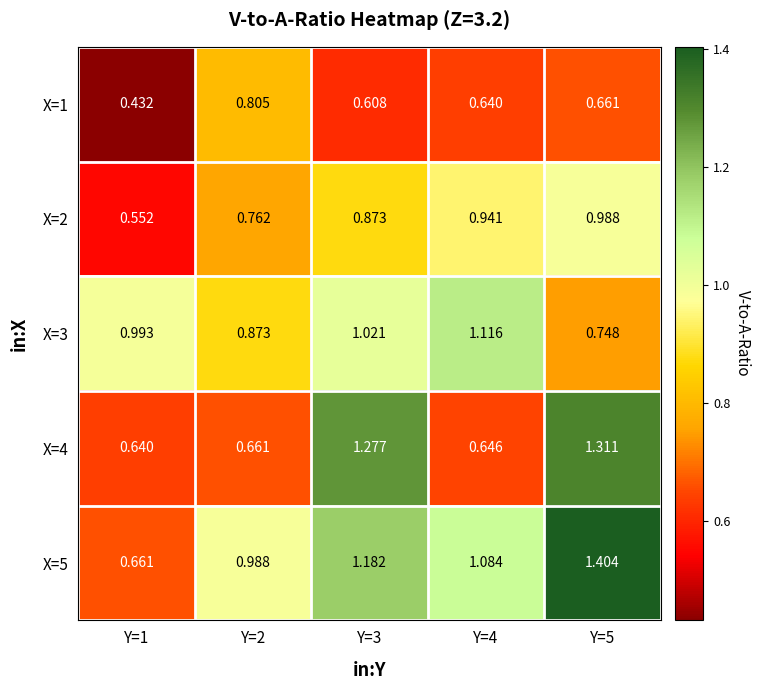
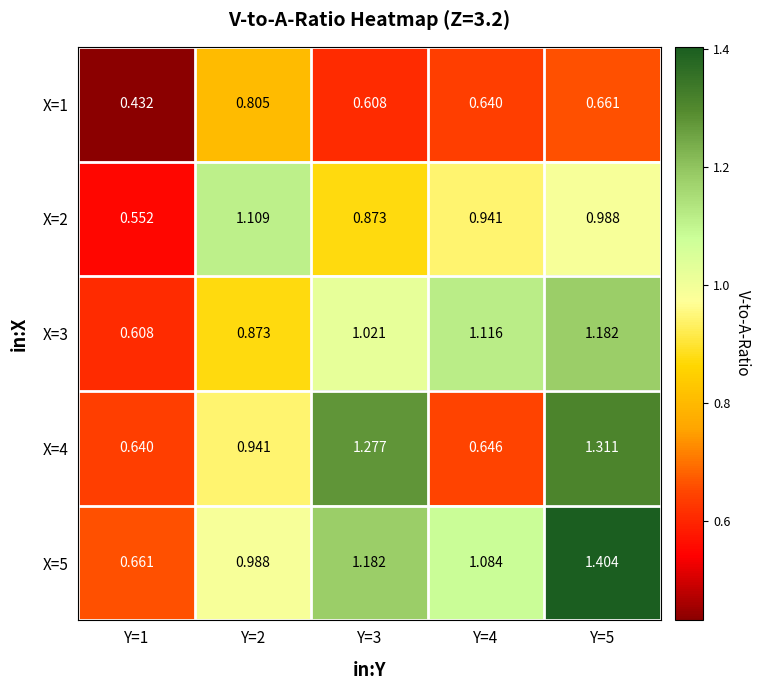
  {
    "X=1": {
      "Y=1": 0.432,
      "Y=2": 0.805,
      "Y=3": 0.608,
      "Y=4": 0.640,
      "Y=5": 0.661
    },
    "X=2": {
      "Y=1": 0.552,
-     "Y=2": 0.762,
+     "Y=2": 1.109,
      "Y=3": 0.873,
      "Y=4": 0.941,
      "Y=5": 0.988
    },
    "X=3": {
-     "Y=1": 0.993,
+     "Y=1": 0.608,
      "Y=2": 0.873,
      "Y=3": 1.021,
      "Y=4": 1.116,
-     "Y=5": 0.748
+     "Y=5": 1.182
    },
    "X=4": {
      "Y=1": 0.640,
-     "Y=2": 0.661,
+     "Y=2": 0.941,
      "Y=3": 1.277,
      "Y=4": 0.646,
      "Y=5": 1.311
    },
    "X=5": {
      "Y=1": 0.661,
      "Y=2": 0.988,
      "Y=3": 1.182,
      "Y=4": 1.084,
      "Y=5": 1.404
    }
  }
